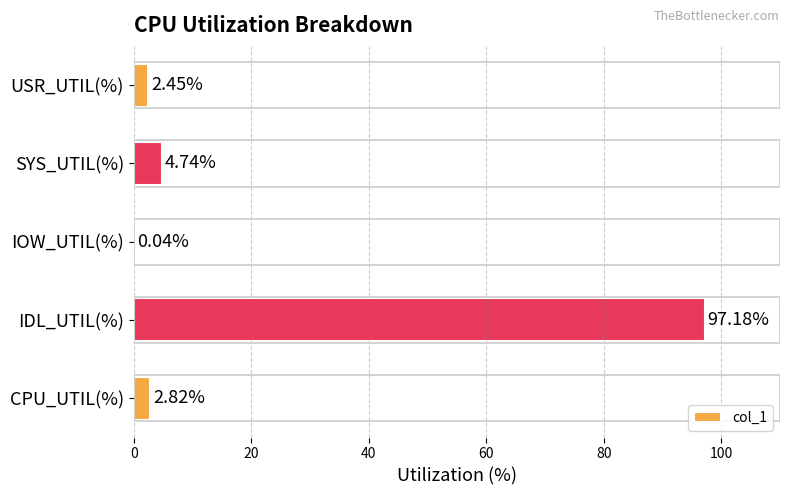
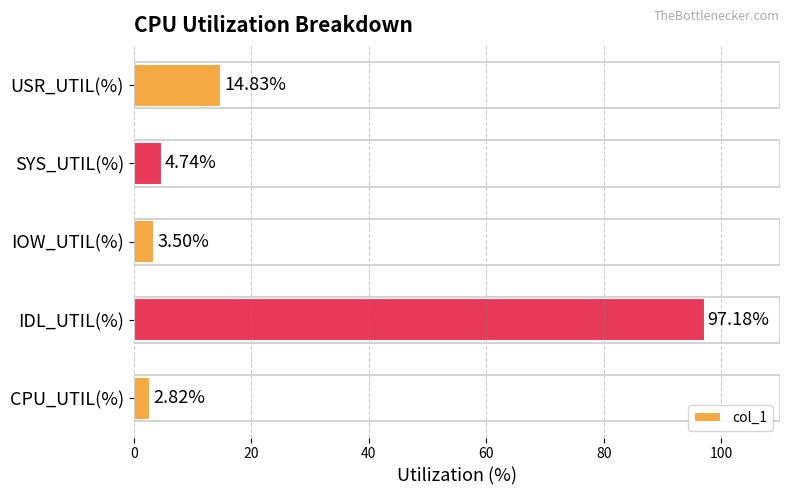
  {
-   "USR_UTIL(%)": "2.45%",
+   "USR_UTIL(%)": "14.83%",
    "SYS_UTIL(%)": "4.74%",
-   "IOW_UTIL(%)": "0.04%",
+   "IOW_UTIL(%)": "3.50%",
    "IDL_UTIL(%)": "97.18%",
    "CPU_UTIL(%)": "2.82%"
  }
